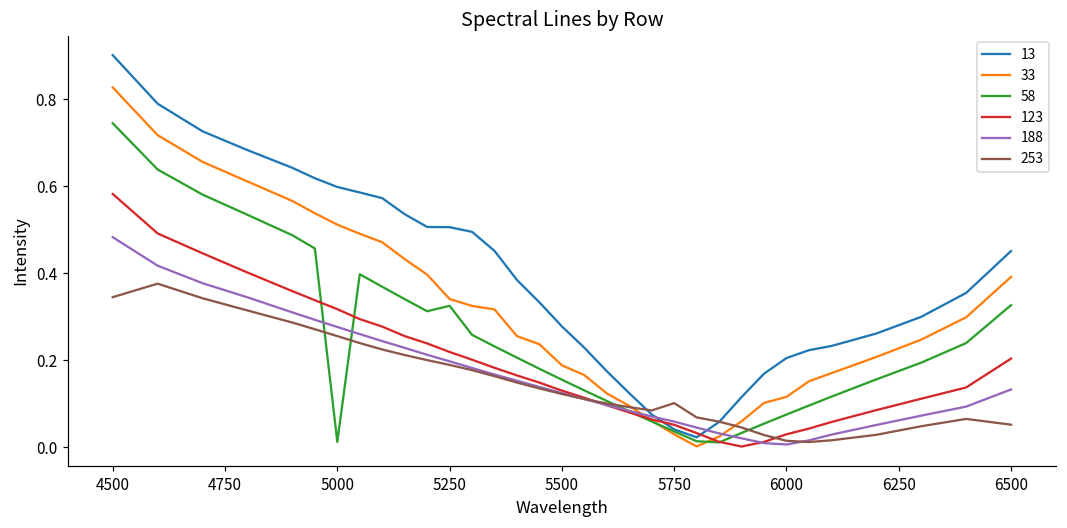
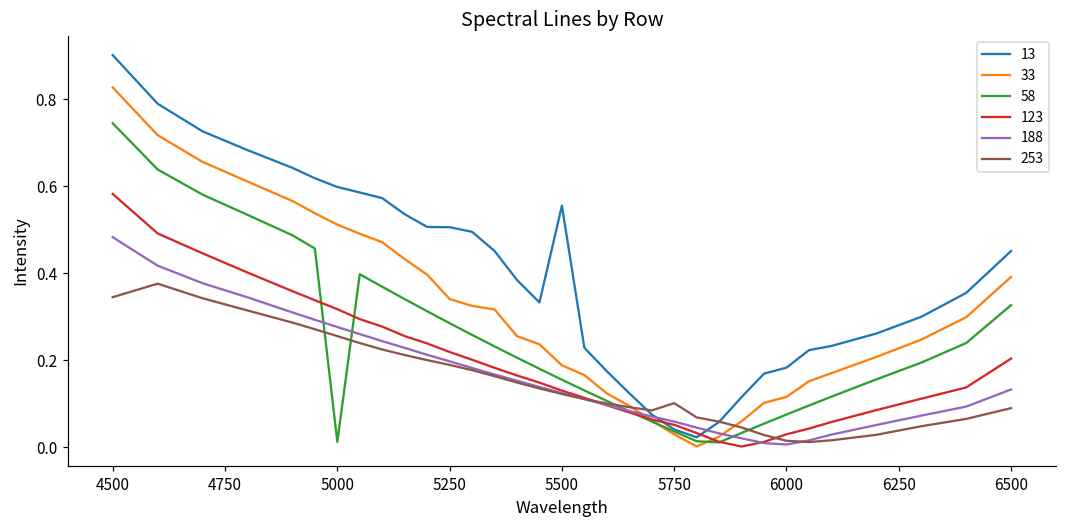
  {
    "13": {
      "4500": 0.90,
      "5000": 0.60,
      "5250": 0.51,
-     "5500": 0.28,
-     "6000": 0.20,
+     "5500": 0.56,
+     "6000": 0.18,
      "6500": 0.45
    },
    "33": {
      "4500": 0.83,
      "5000": 0.51,
      "5250": 0.34,
      "5500": 0.19,
      "5750": 0.03,
      "6000": 0.12,
      "6500": 0.39
    },
    "58": {
      "4500": 0.74,
      "5000": 0.01,
-     "5250": 0.32,
+     "5250": 0.29,
      "5500": 0.16,
      "6000": 0.08,
      "6500": 0.33
    },
    "123": {
      "4500": 0.58,
      "5000": 0.32,
      "5250": 0.22,
      "5750": 0.05,
      "6000": 0.03,
      "6500": 0.20
    },
    "188": {
      "4500": 0.48,
      "5000": 0.28,
      "5250": 0.20,
      "5750": 0.06,
      "6000": 0.01,
      "6500": 0.13
    },
    "253": {
      "4500": 0.34,
      "5000": 0.26,
      "5250": 0.19,
      "5750": 0.10,
      "6000": 0.01,
-     "6500": 0.05
+     "6500": 0.09
    }
  }
